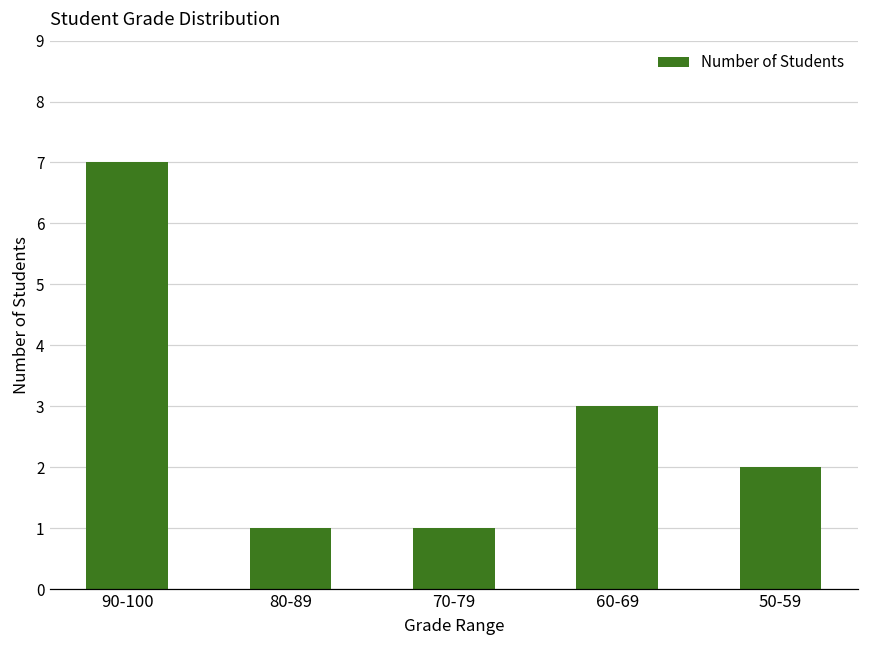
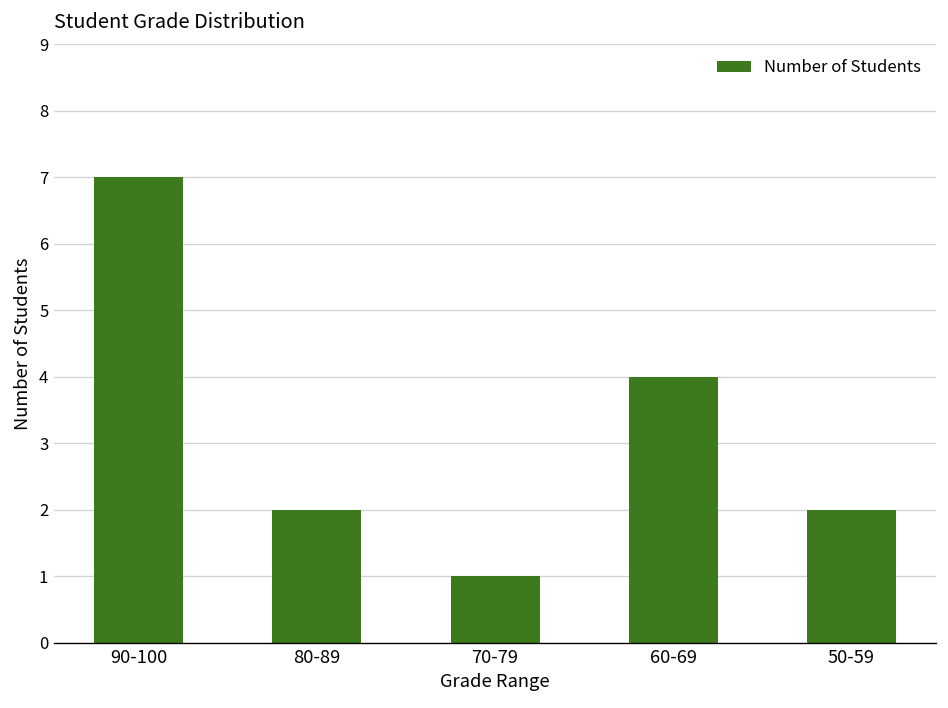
  {
    "90-100": 7,
-   "80-89": 1,
+   "80-89": 2,
    "70-79": 1,
-   "60-69": 3,
+   "60-69": 4,
    "50-59": 2
  }
